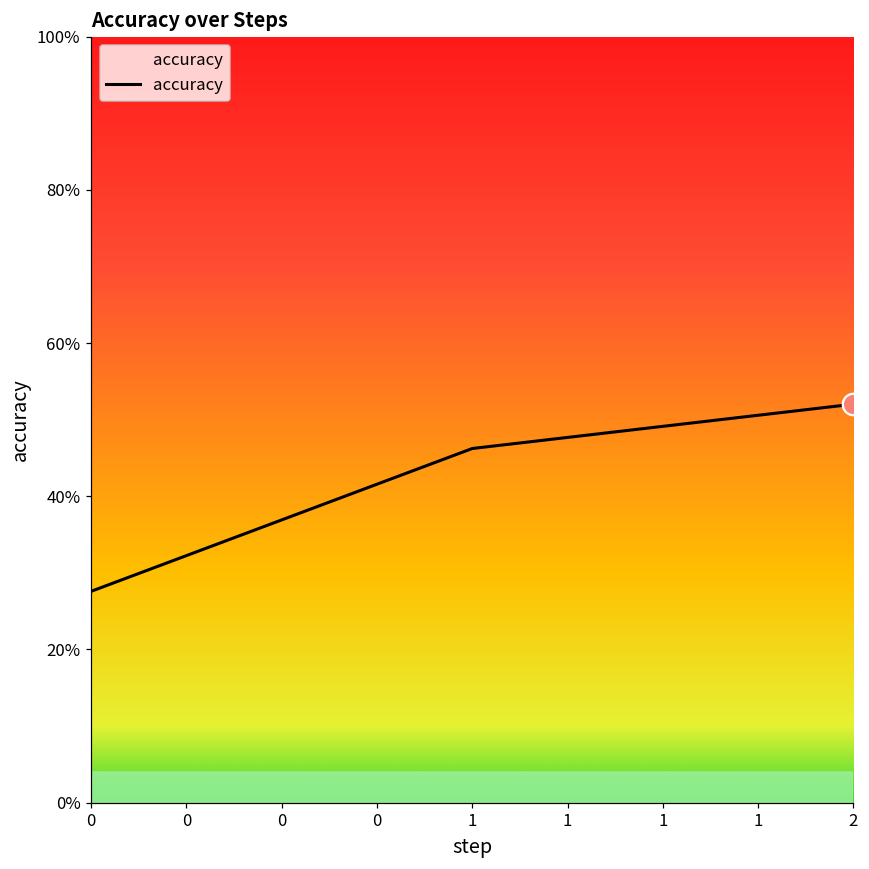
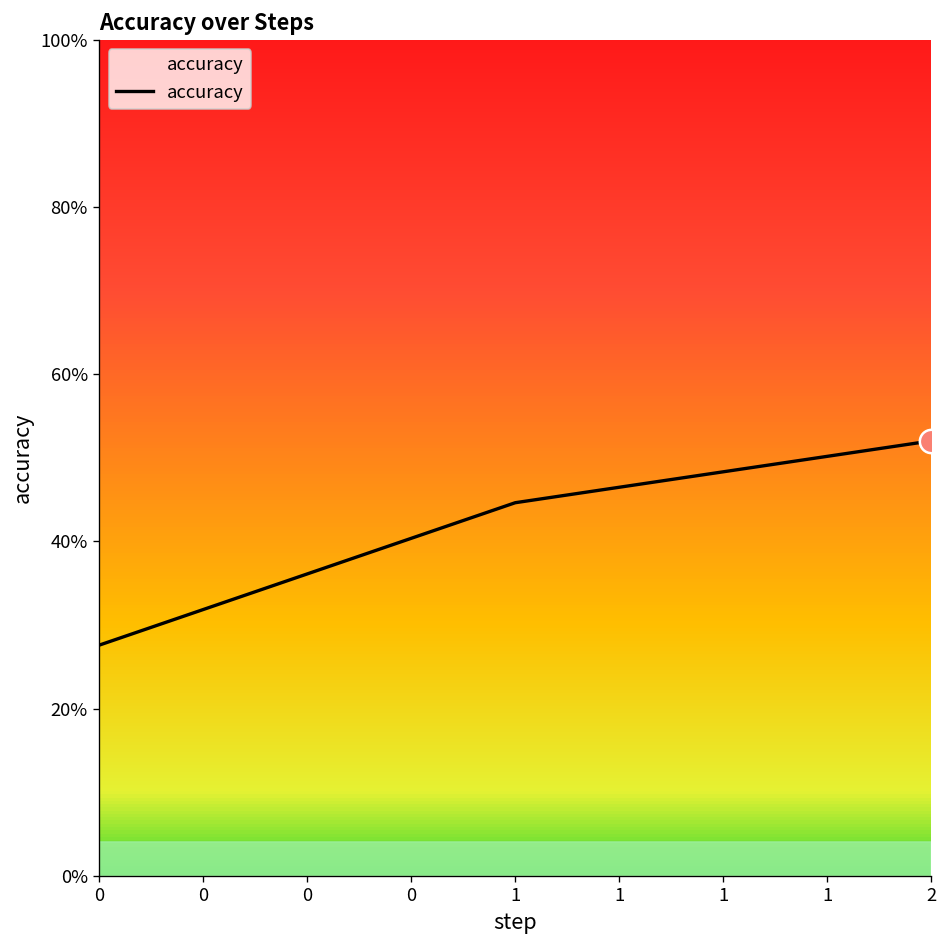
  {
    "accuracy": {
      "0": "28%",
-     "1": "46%"
+     "1": "45%"
    }
  }
